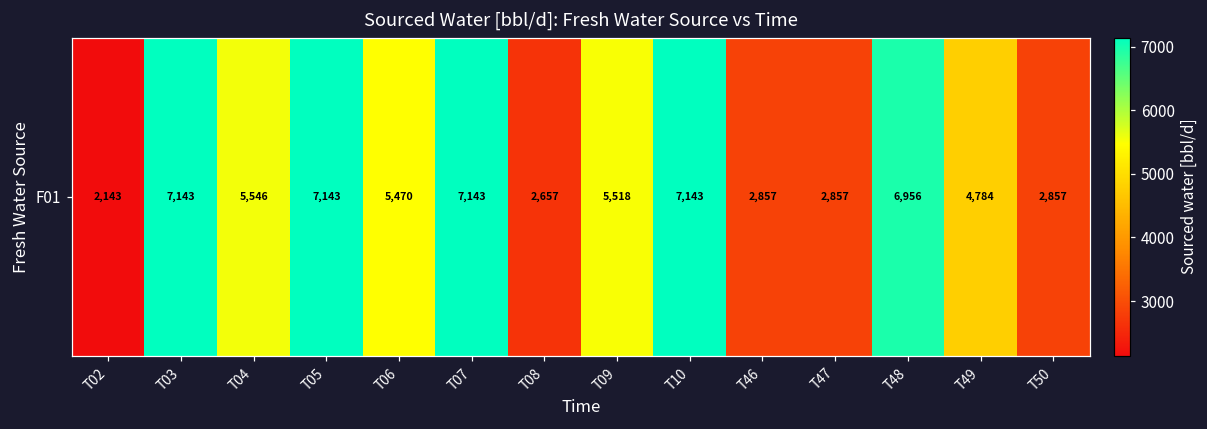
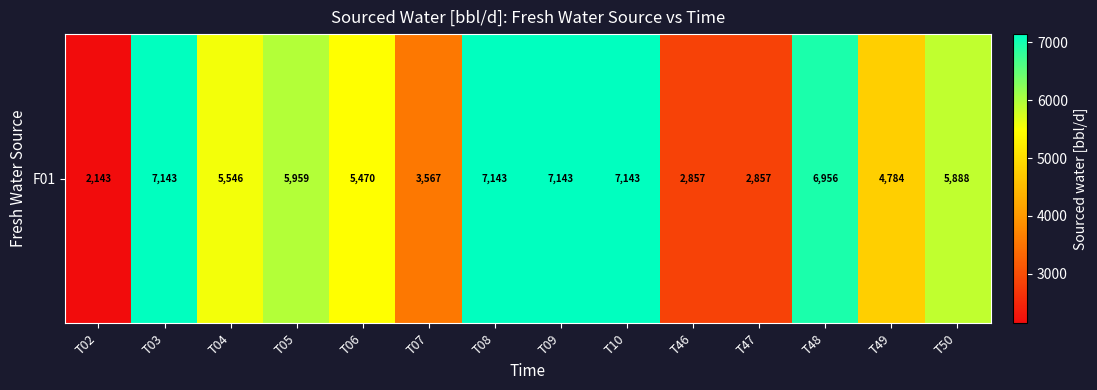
  {
    "F01": {
      "T02": "2,143",
      "T03": "7,143",
      "T04": "5,546",
-     "T05": "7,143",
+     "T05": "5,959",
      "T06": "5,470",
-     "T07": "7,143",
-     "T08": "2,657",
-     "T09": "5,518",
+     "T07": "3,567",
+     "T08": "7,143",
+     "T09": "7,143",
      "T10": "7,143",
      "T46": "2,857",
      "T47": "2,857",
      "T48": "6,956",
      "T49": "4,784",
-     "T50": "2,857"
+     "T50": "5,888"
    }
  }
